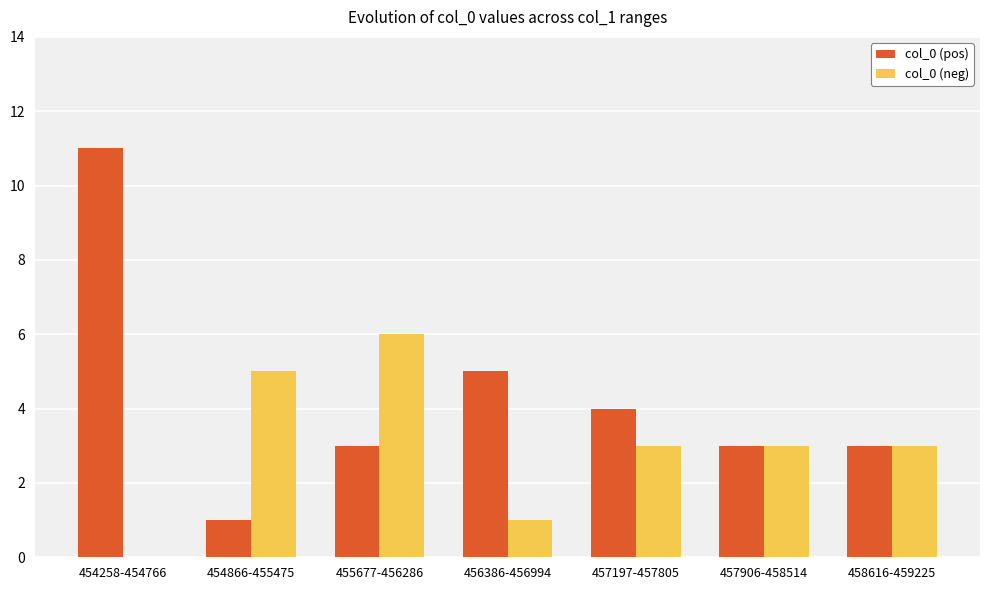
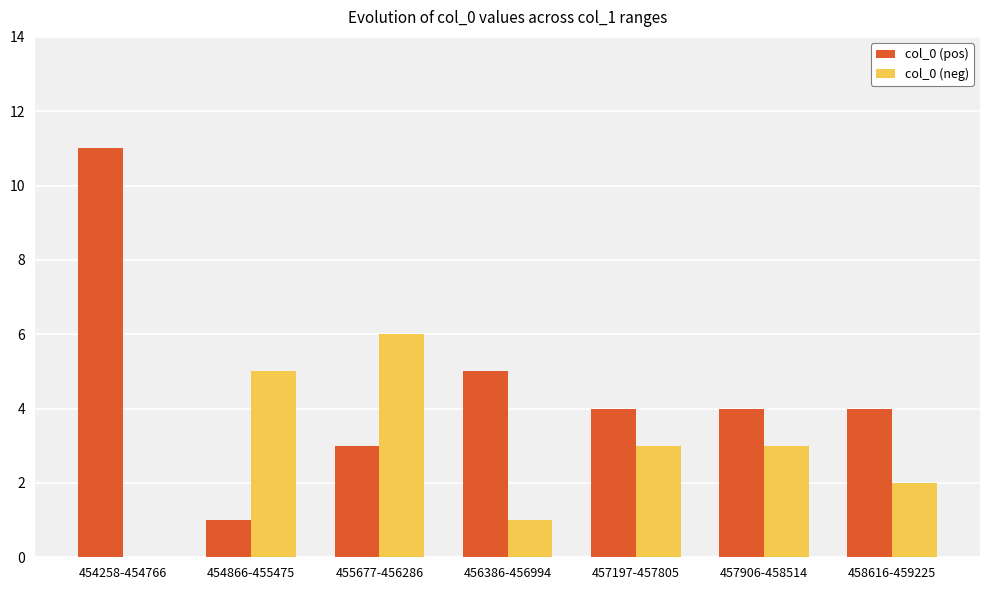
  {
    "col_0 (pos)": {
      "454258-454766": 11,
      "454866-455475": 1,
      "455677-456286": 3,
      "456386-456994": 5,
      "457197-457805": 4,
-     "457906-458514": 3,
-     "458616-459225": 3
+     "457906-458514": 4,
+     "458616-459225": 4
    },
    "col_0 (neg)": {
      "454258-454766": 0,
      "454866-455475": 5,
      "455677-456286": 6,
      "456386-456994": 1,
      "457197-457805": 3,
      "457906-458514": 3,
-     "458616-459225": 3
+     "458616-459225": 2
    }
  }
